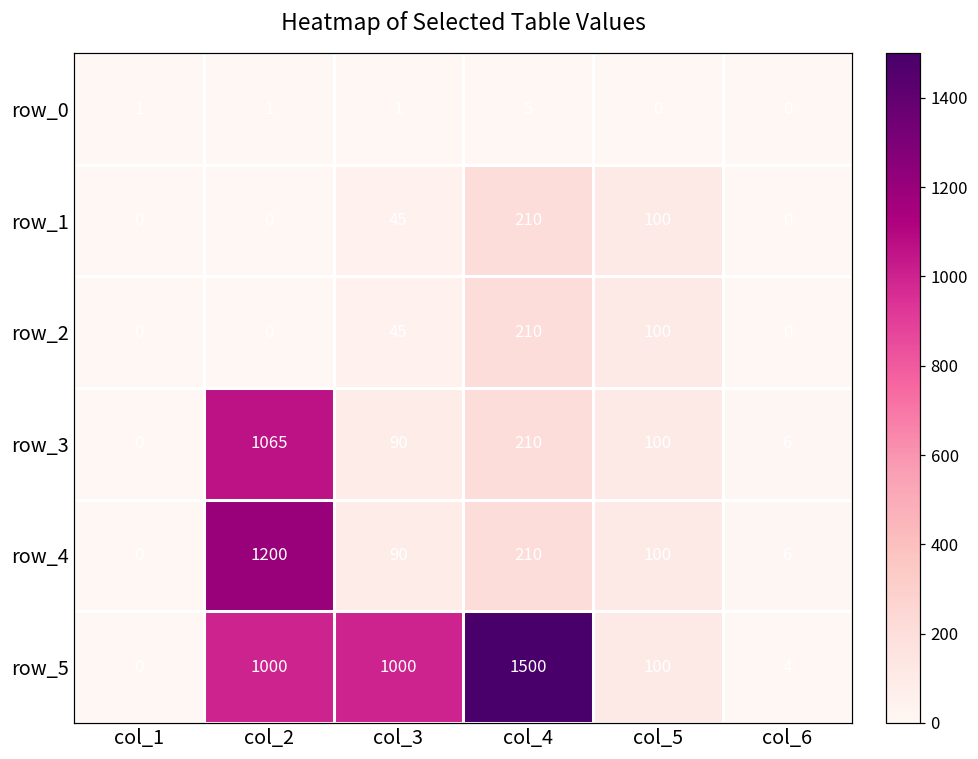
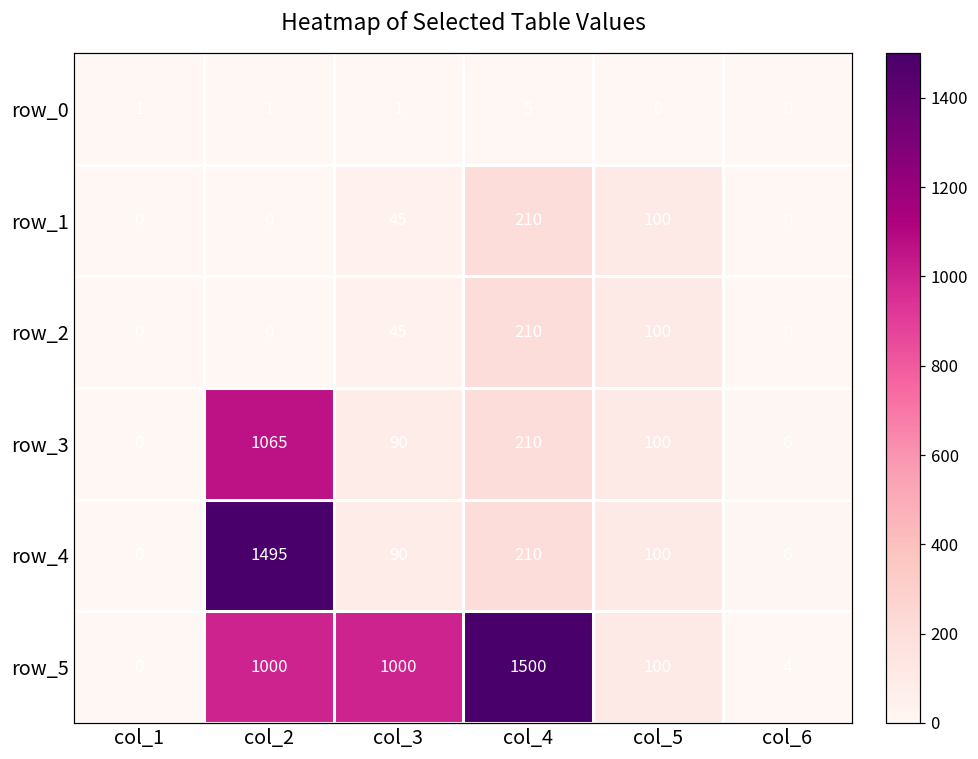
  {
    "row_3": {
      "col_2": 1065
    },
    "row_4": {
-     "col_2": 1200
+     "col_2": 1495
    },
    "row_5": {
      "col_2": 1000,
      "col_3": 1000,
      "col_4": 1500
    }
  }
